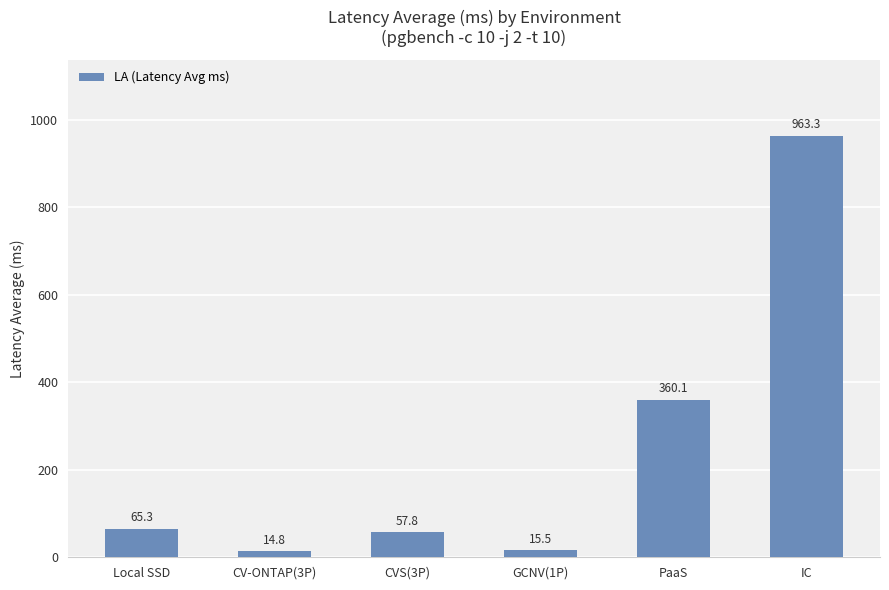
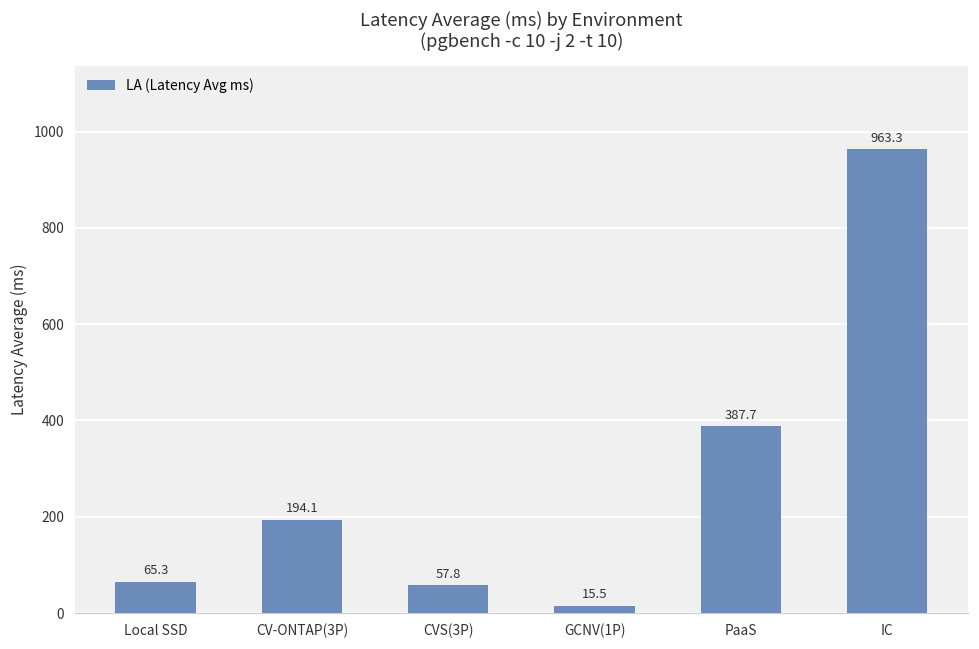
  {
    "Local SSD": 65.3,
-   "CV-ONTAP(3P)": 14.8,
+   "CV-ONTAP(3P)": 194.1,
    "CVS(3P)": 57.8,
    "GCNV(1P)": 15.5,
-   "PaaS": 360.1,
+   "PaaS": 387.7,
    "IC": 963.3
  }
